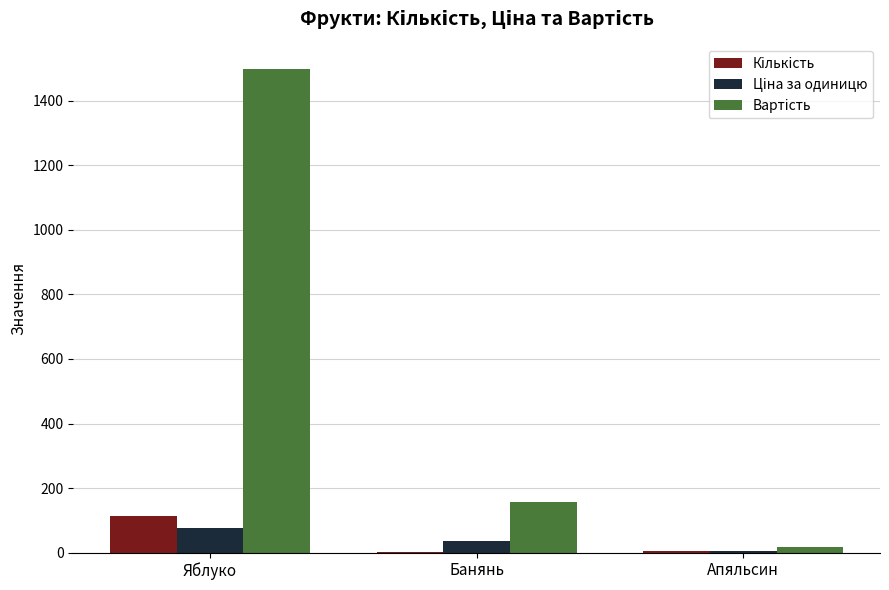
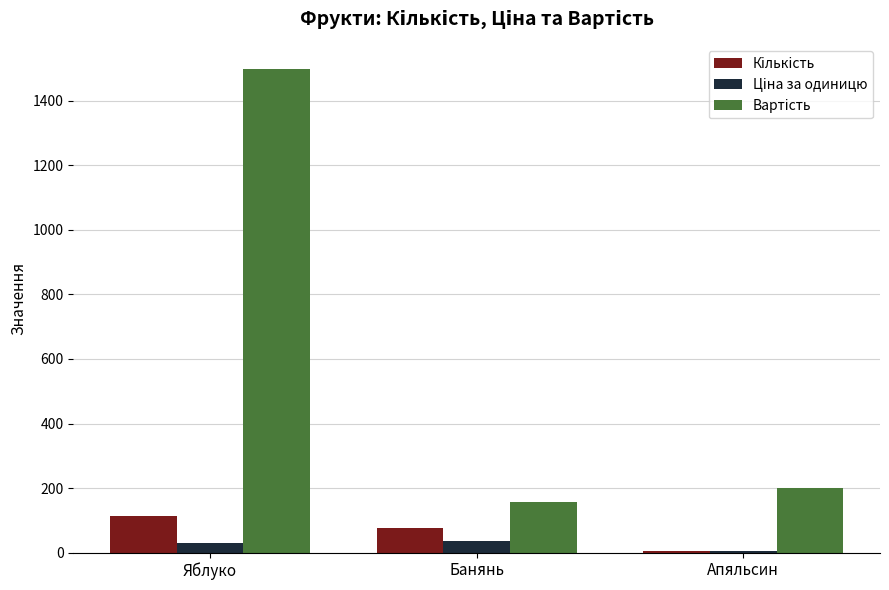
  {
    "Кількість": {
      "Яблуко": 110,
-     "Банянь": 0
+     "Банянь": 80
    },
    "Ціна за одиницю": {
-     "Яблуко": 80,
+     "Яблуко": 30,
      "Банянь": 40
    },
    "Вартість": {
      "Яблуко": 1500,
      "Банянь": 160,
-     "Апяльсин": 20
+     "Апяльсин": 200
    }
  }
